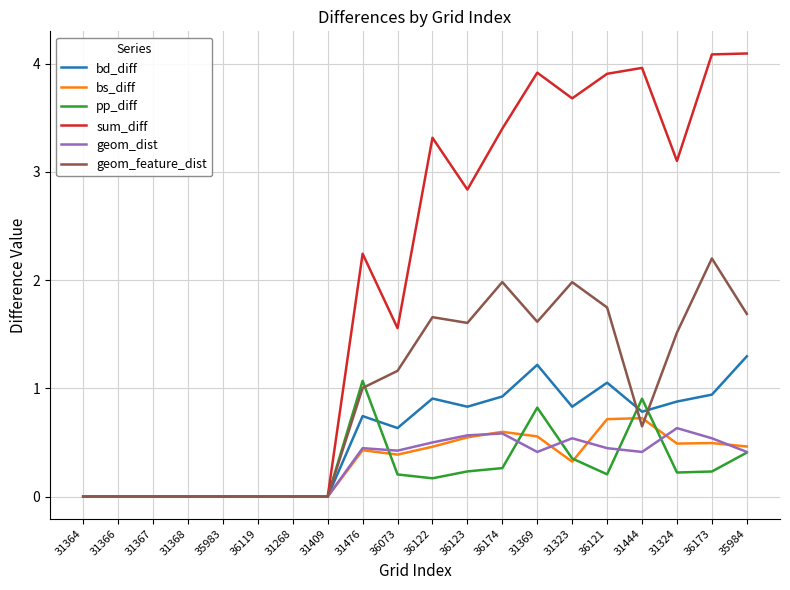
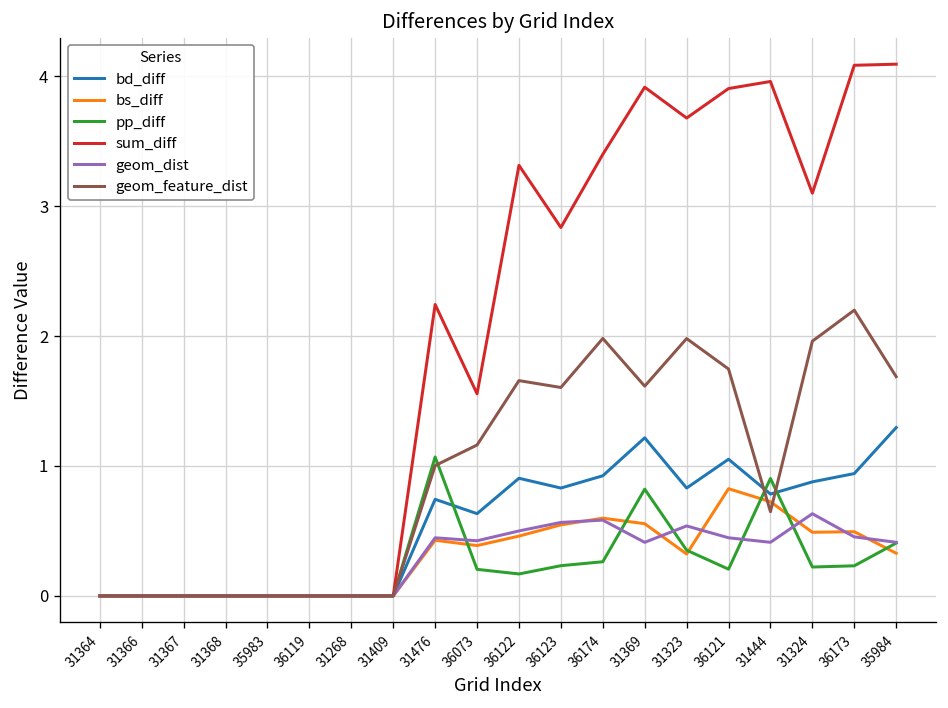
  {
    "bd_diff": {
      "31476": 0.74,
      "36073": 0.63,
      "36122": 0.91,
      "36123": 0.83,
      "36174": 0.92,
      "31369": 1.22,
      "31323": 0.83,
      "36121": 1.05,
      "31444": 0.78,
      "31324": 0.88,
      "36173": 0.94,
      "35984": 1.30
    },
    "bs_diff": {
      "36073": 0.39,
      "36122": 0.46,
      "31369": 0.56,
      "31323": 0.32,
-     "36121": 0.72,
+     "36121": 0.83,
      "31444": 0.72,
      "31324": 0.49,
      "36173": 0.49,
-     "35984": 0.46
+     "35984": 0.33
    },
    "pp_diff": {
      "31476": 1.07,
      "36073": 0.20,
      "36122": 0.17,
      "36123": 0.23,
      "36174": 0.26,
      "31369": 0.82,
      "31323": 0.35,
      "36121": 0.21,
      "31444": 0.90,
      "31324": 0.22,
      "36173": 0.23
    },
    "sum_diff": {
      "31476": 2.24,
      "36073": 1.56,
      "36122": 3.31,
      "36123": 2.84,
      "36174": 3.40,
      "31369": 3.92,
      "31323": 3.68,
      "36121": 3.91,
      "31444": 3.96,
      "31324": 3.10,
      "36173": 4.08,
      "35984": 4.09
    },
    "geom_dist": {
      "36073": 0.42,
      "36122": 0.50,
      "31369": 0.41,
      "31323": 0.54,
      "36121": 0.45,
      "31444": 0.41,
      "31324": 0.63,
-     "36173": 0.54
+     "36173": 0.45
    },
    "geom_feature_dist": {
      "31476": 1.00,
      "36073": 1.16,
      "36122": 1.66,
      "36123": 1.60,
      "36174": 1.98,
      "31369": 1.61,
      "31323": 1.98,
      "36121": 1.75,
      "31444": 0.65,
-     "31324": 1.51,
+     "31324": 1.96,
      "36173": 2.20,
      "35984": 1.69
    }
  }
